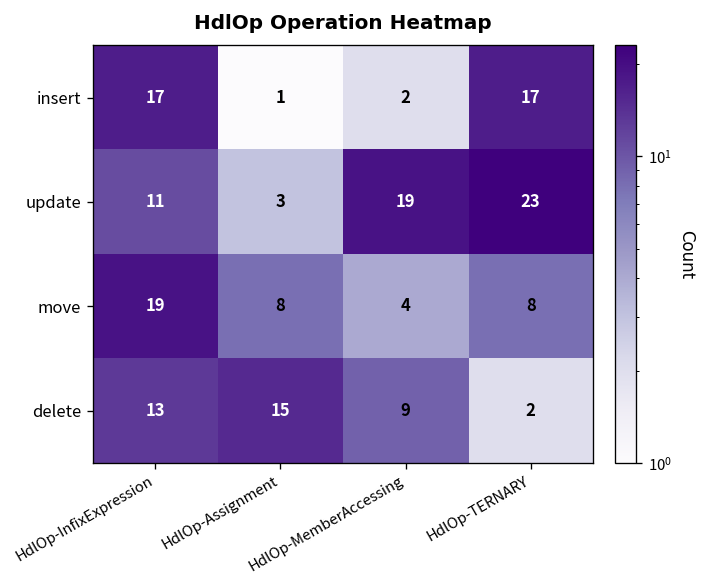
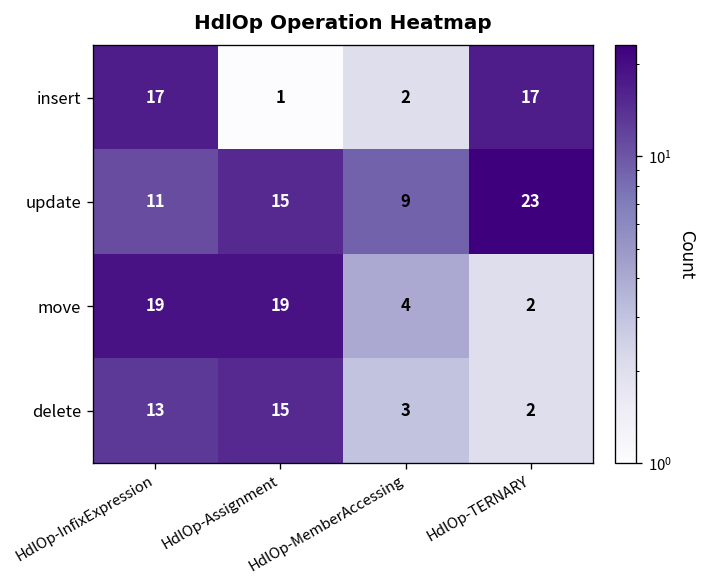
  {
    "insert": {
      "HdlOp-InfixExpression": 17,
      "HdlOp-Assignment": 1,
      "HdlOp-MemberAccessing": 2,
      "HdlOp-TERNARY": 17
    },
    "update": {
      "HdlOp-InfixExpression": 11,
-     "HdlOp-Assignment": 3,
-     "HdlOp-MemberAccessing": 19,
+     "HdlOp-Assignment": 15,
+     "HdlOp-MemberAccessing": 9,
      "HdlOp-TERNARY": 23
    },
    "move": {
      "HdlOp-InfixExpression": 19,
-     "HdlOp-Assignment": 8,
+     "HdlOp-Assignment": 19,
      "HdlOp-MemberAccessing": 4,
-     "HdlOp-TERNARY": 8
+     "HdlOp-TERNARY": 2
    },
    "delete": {
      "HdlOp-InfixExpression": 13,
      "HdlOp-Assignment": 15,
-     "HdlOp-MemberAccessing": 9,
+     "HdlOp-MemberAccessing": 3,
      "HdlOp-TERNARY": 2
    }
  }
